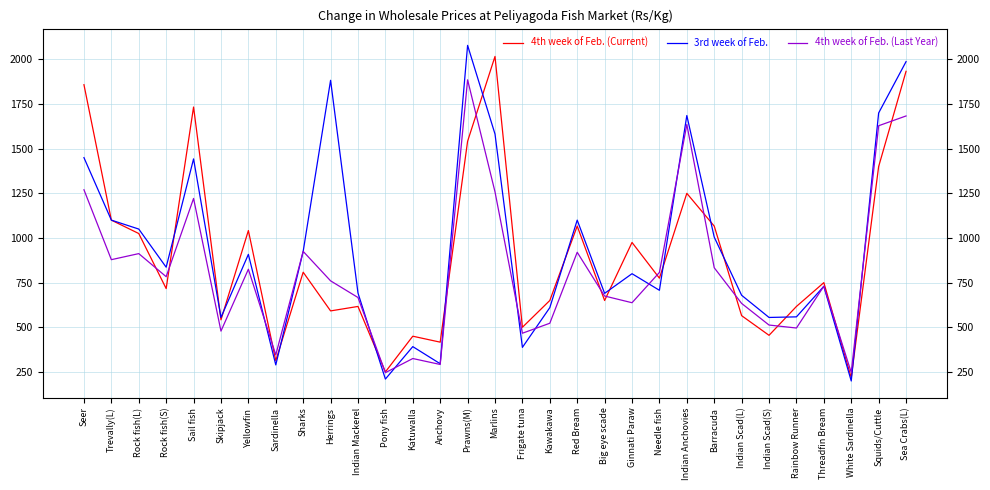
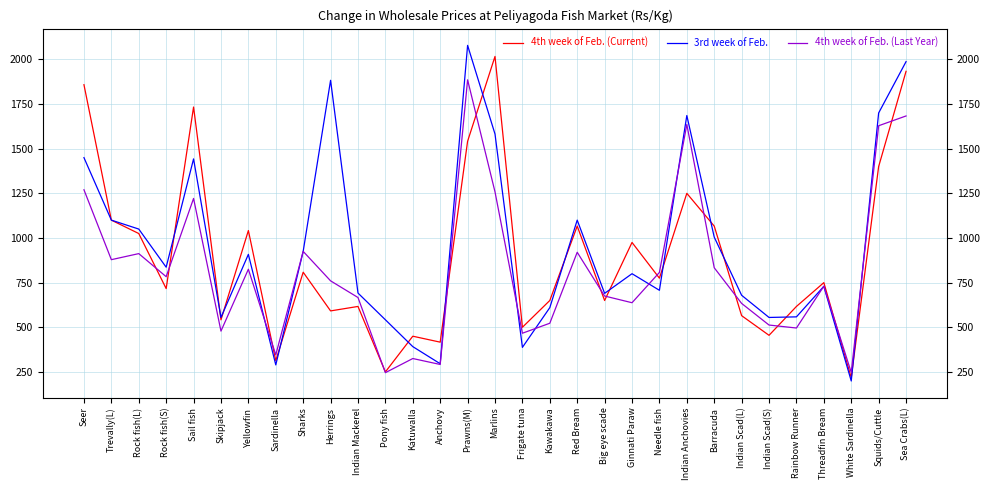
  {
    "4th week of Feb. (Current)": {
      "Seer": 1860,
      "Rock fish(L)": 1030,
      "Rock fish(S)": 720,
      "Sail fish": 1730,
      "Yellowfin": 1040,
      "Sardinella": 310,
      "Sharks": 810,
      "Herrings": 590,
      "Indian Mackerel": 620,
      "Katuwalla": 450,
      "Anchovy": 420,
      "Prawns(M)": 1540,
      "Marlins": 2020,
      "Frigate tuna": 500,
      "Kawakawa": 650,
      "Red Bream": 1070,
      "Big eye scade": 650,
      "Ginnati Paraw": 980,
      "Needle fish": 780,
      "Indian Anchovies": 1250,
      "Barracuda": 1070,
      "Indian Scad(L)": 570,
      "Indian Scad(S)": 460,
      "Rainbow Runner": 620,
      "Threadfin Bream": 750,
      "White Sardinella": 220,
      "Squids/Cuttle": 1400,
      "Sea Crabs(L)": 1930
    },
    "3rd week of Feb.": {
      "Seer": 1450,
      "Rock fish(L)": 1050,
      "Rock fish(S)": 840,
      "Sail fish": 1440,
      "Yellowfin": 910,
      "Sardinella": 290,
      "Herrings": 1880,
      "Indian Mackerel": 690,
-     "Pony fish": 210,
+     "Pony fish": 540,
      "Katuwalla": 390,
      "Prawns(M)": 2080,
      "Marlins": 1580,
      "Frigate tuna": 390,
      "Kawakawa": 610,
      "Red Bream": 1100,
      "Big eye scade": 690,
      "Ginnati Paraw": 800,
      "Needle fish": 710,
      "Indian Anchovies": 1690,
      "Barracuda": 1010,
      "Indian Scad(L)": 680,
      "Indian Scad(S)": 560,
      "Rainbow Runner": 560,
      "White Sardinella": 200,
      "Squids/Cuttle": 1700,
      "Sea Crabs(L)": 1990
    },
    "4th week of Feb. (Last Year)": {
      "Seer": 1270,
      "Trevally(L)": 880,
      "Rock fish(L)": 910,
      "Rock fish(S)": 780,
      "Sail fish": 1220,
      "Skipjack": 480,
      "Yellowfin": 830,
      "Sardinella": 350,
      "Herrings": 760,
      "Indian Mackerel": 670,
      "Katuwalla": 330,
      "Prawns(M)": 1890,
      "Marlins": 1260,
      "Frigate tuna": 470,
      "Kawakawa": 520,
      "Red Bream": 920,
      "Big eye scade": 680,
      "Ginnati Paraw": 640,
      "Needle fish": 810,
      "Indian Anchovies": 1640,
      "Barracuda": 830,
      "Indian Scad(L)": 630,
      "Indian Scad(S)": 510,
      "Rainbow Runner": 500,
      "White Sardinella": 250,
      "Squids/Cuttle": 1630,
      "Sea Crabs(L)": 1680
    }
  }
